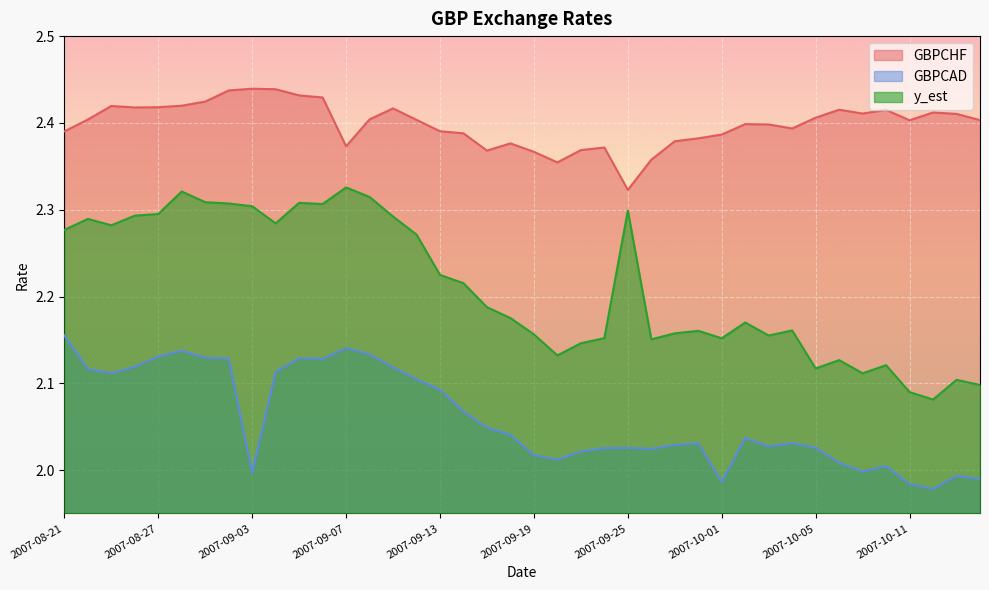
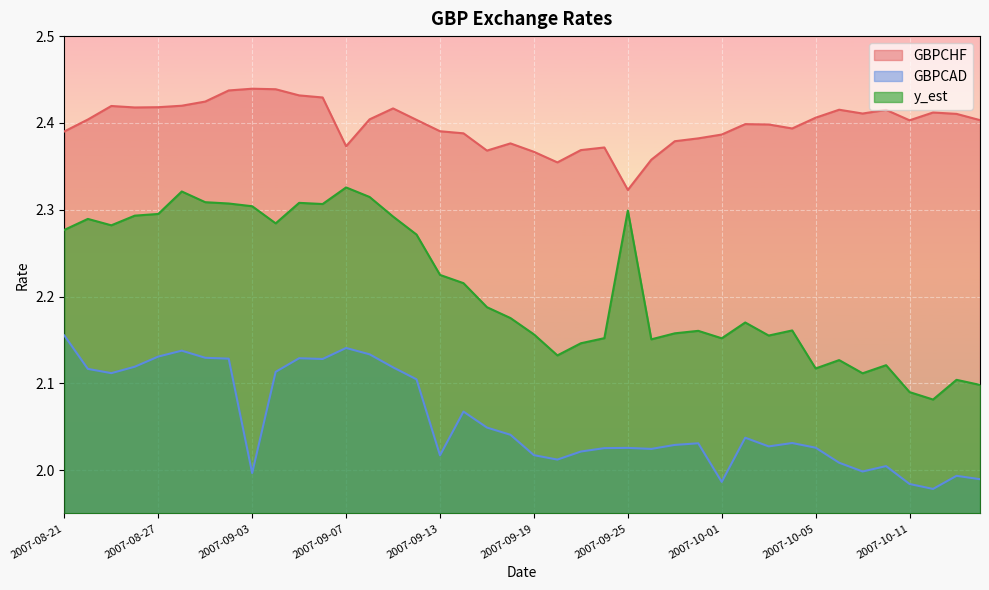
  {
    "GBPCHF": {
      "2007-08-21": 2.39,
      "2007-08-27": 2.42,
      "2007-09-03": 2.44,
      "2007-09-07": 2.37,
      "2007-09-13": 2.39,
      "2007-09-19": 2.37,
      "2007-09-25": 2.32,
      "2007-10-01": 2.39,
      "2007-10-05": 2.41,
      "2007-10-11": 2.40
    },
    "GBPCAD": {
      "2007-08-21": 2.16,
      "2007-08-27": 2.13,
      "2007-09-03": 2.00,
      "2007-09-07": 2.14,
-     "2007-09-13": 2.09,
+     "2007-09-13": 2.02,
      "2007-09-19": 2.02,
      "2007-09-25": 2.03,
      "2007-10-01": 1.99,
      "2007-10-05": 2.03,
      "2007-10-11": 1.98
    },
    "y_est": {
      "2007-08-21": 2.28,
      "2007-08-27": 2.30,
      "2007-09-03": 2.30,
      "2007-09-07": 2.33,
      "2007-09-13": 2.22,
      "2007-09-19": 2.16,
      "2007-09-25": 2.30,
      "2007-10-01": 2.15,
      "2007-10-05": 2.12,
      "2007-10-11": 2.09
    }
  }
